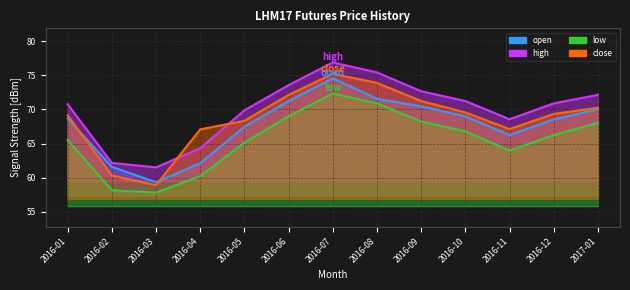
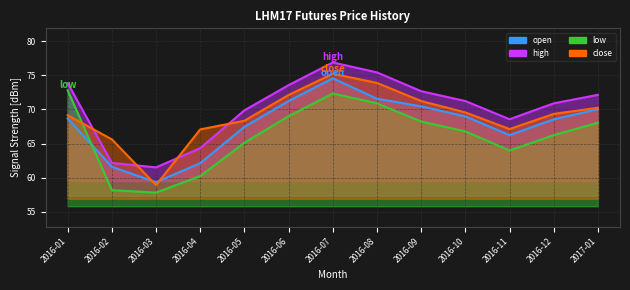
  {
    "open": {
      "2016-01": 69,
      "2016-02": 62,
      "2016-03": 59,
      "2016-04": 62,
      "2016-05": 67,
      "2016-06": 71,
      "2016-07": 75,
      "2016-08": 72,
      "2016-09": 70,
      "2016-10": 69,
      "2016-11": 66,
      "2016-12": 69
    },
    "high": {
-     "2016-01": 71,
+     "2016-01": 74,
      "2016-02": 62,
      "2016-03": 62,
      "2016-04": 64,
      "2016-05": 70,
      "2016-06": 74,
      "2016-07": 77,
      "2016-08": 75,
      "2016-09": 73,
      "2016-10": 71,
      "2016-11": 69,
      "2016-12": 71,
      "2017-01": 72
    },
    "low": {
-     "2016-01": 66,
+     "2016-01": 73,
      "2016-02": 58,
      "2016-03": 58,
      "2016-04": 60,
      "2016-05": 65,
      "2016-06": 69,
      "2016-07": 72,
      "2016-08": 71,
      "2016-09": 68,
      "2016-10": 67,
      "2016-11": 64,
      "2016-12": 66,
      "2017-01": 68
    },
    "close": {
      "2016-01": 69,
-     "2016-02": 60,
+     "2016-02": 66,
      "2016-03": 59,
      "2016-04": 67,
      "2016-05": 68,
      "2016-06": 72,
      "2016-07": 75,
      "2016-08": 74,
      "2016-09": 71,
      "2016-10": 70,
      "2016-11": 67,
      "2016-12": 69
    }
  }
